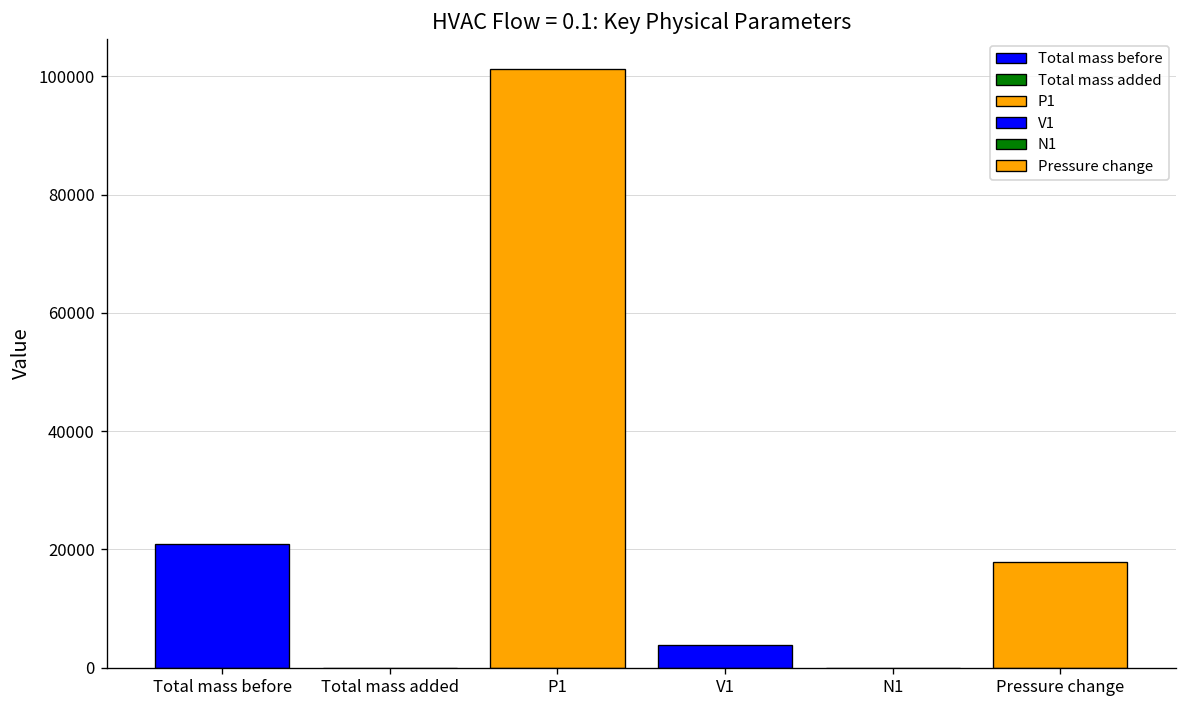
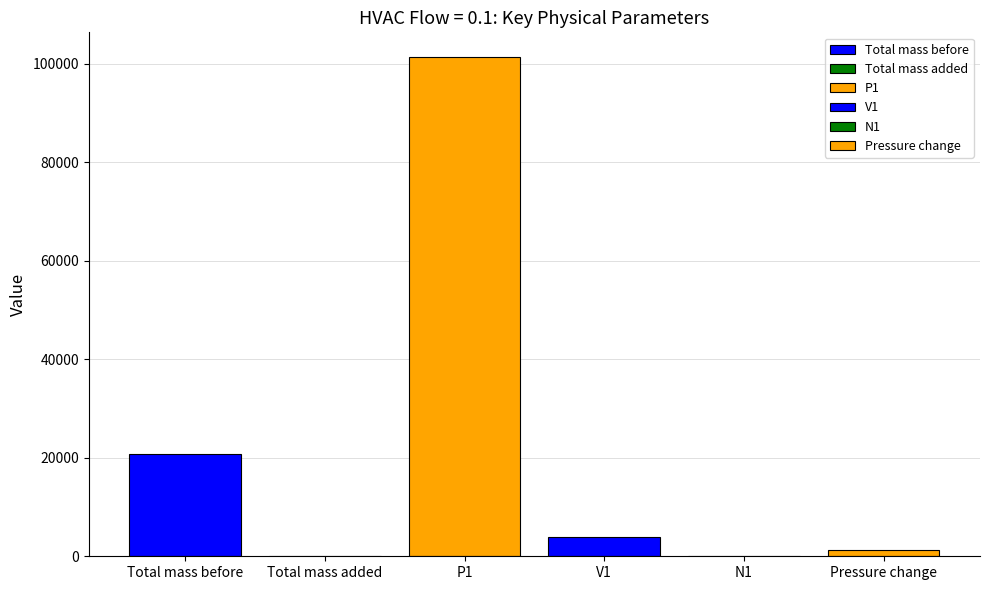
  {
    "Total mass before": 21000,
    "P1": 101000,
    "V1": 4000,
-   "Pressure change": 18000
+   "Pressure change": 1000
  }
